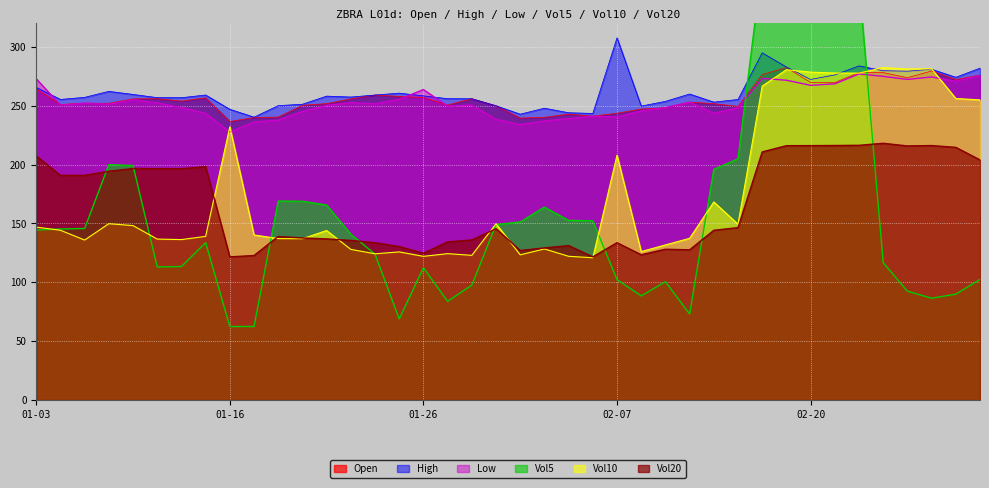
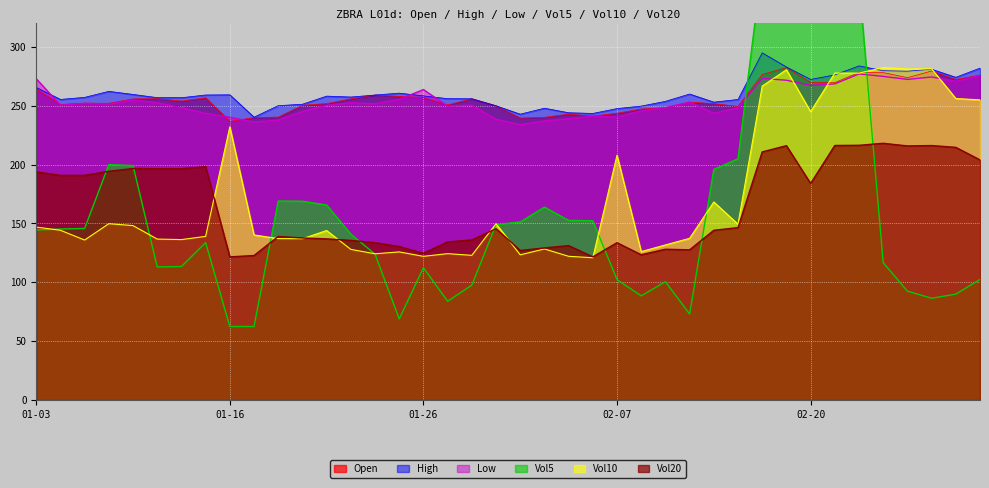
  {
    "Open": {
      "01-16": 237,
      "02-07": 244,
      "02-20": 270
    },
    "High": {
-     "01-16": 247,
-     "02-07": 308,
+     "01-16": 259,
+     "02-07": 248,
      "02-20": 272
    },
    "Low": {
      "01-03": 273,
-     "01-16": 228,
+     "01-16": 240,
      "01-26": 264,
      "02-07": 240,
      "02-20": 267
    },
    "Vol5": {
      "01-03": 144,
      "01-16": 62,
      "01-26": 112,
      "02-07": 102
    },
    "Vol10": {
      "01-03": 147,
      "01-16": 232,
      "01-26": 122,
      "02-07": 208,
-     "02-20": 279
+     "02-20": 245
    },
    "Vol20": {
-     "01-03": 207,
+     "01-03": 194,
      "01-16": 122,
      "01-26": 125,
      "02-07": 134,
-     "02-20": 216
+     "02-20": 184
    }
  }
